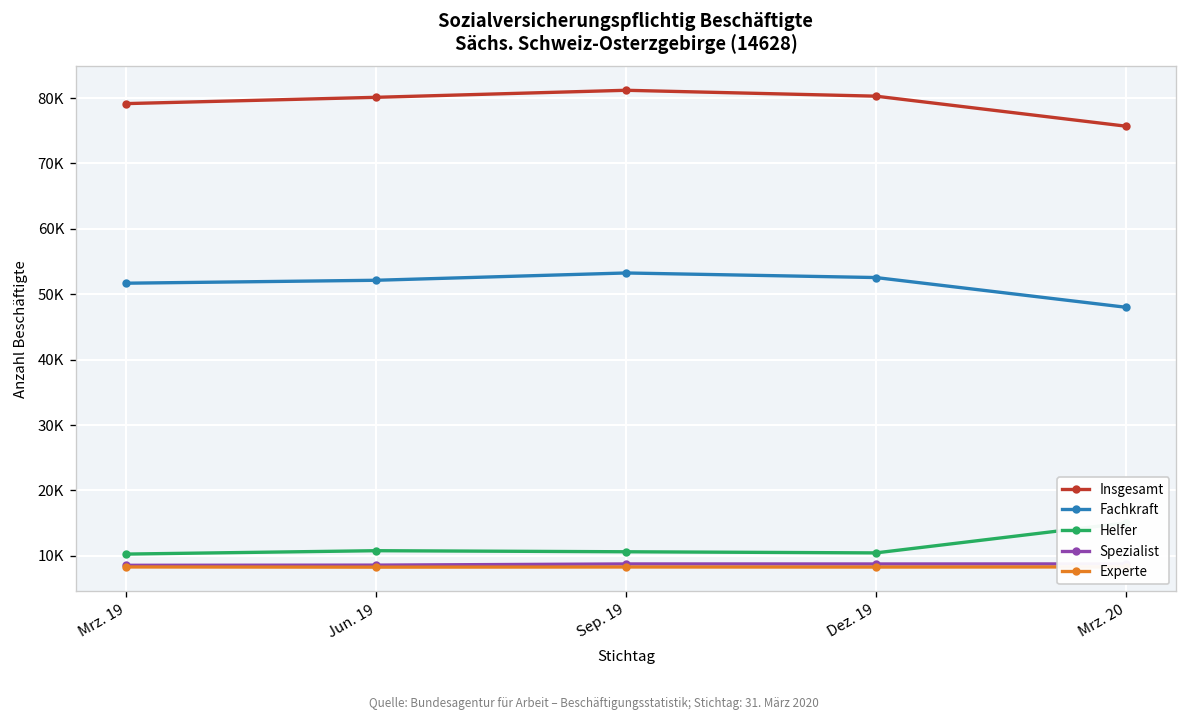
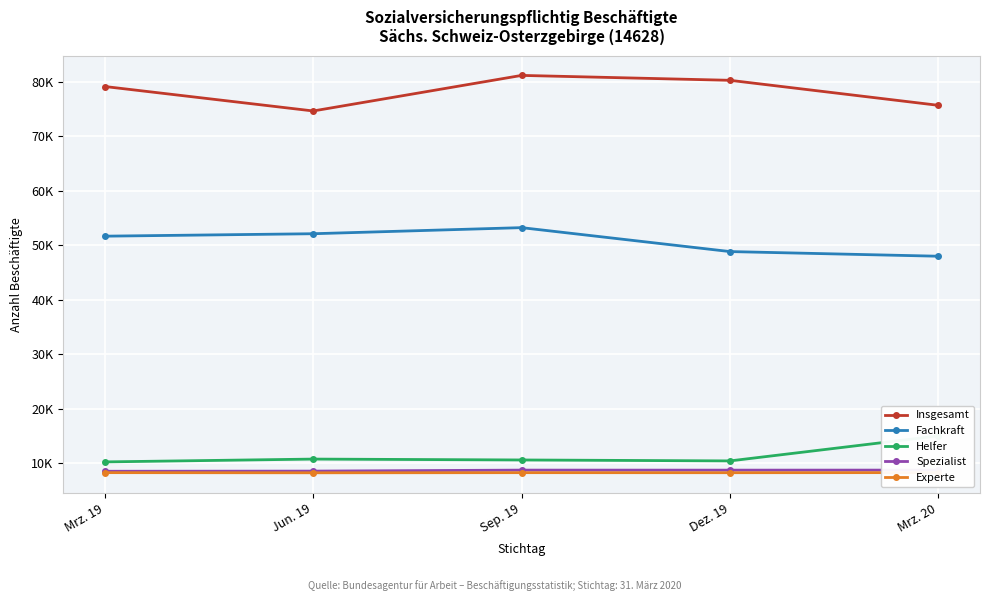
  {
    "Insgesamt": {
      "Mrz. 19": 79000,
-     "Jun. 19": 80000,
+     "Jun. 19": 75000,
      "Sep. 19": 81000,
      "Dez. 19": 80000,
      "Mrz. 20": 76000
    },
    "Fachkraft": {
      "Mrz. 19": 52000,
      "Jun. 19": 52000,
      "Sep. 19": 53000,
-     "Dez. 19": 53000,
+     "Dez. 19": 49000,
      "Mrz. 20": 48000
    },
    "Helfer": {
      "Mrz. 19": 10000,
      "Jun. 19": 11000,
      "Sep. 19": 11000,
      "Dez. 19": 10000
    },
    "Spezialist": {
      "Sep. 19": 9000
    },
    "Experte": {
      "Sep. 19": 8000
    }
  }
